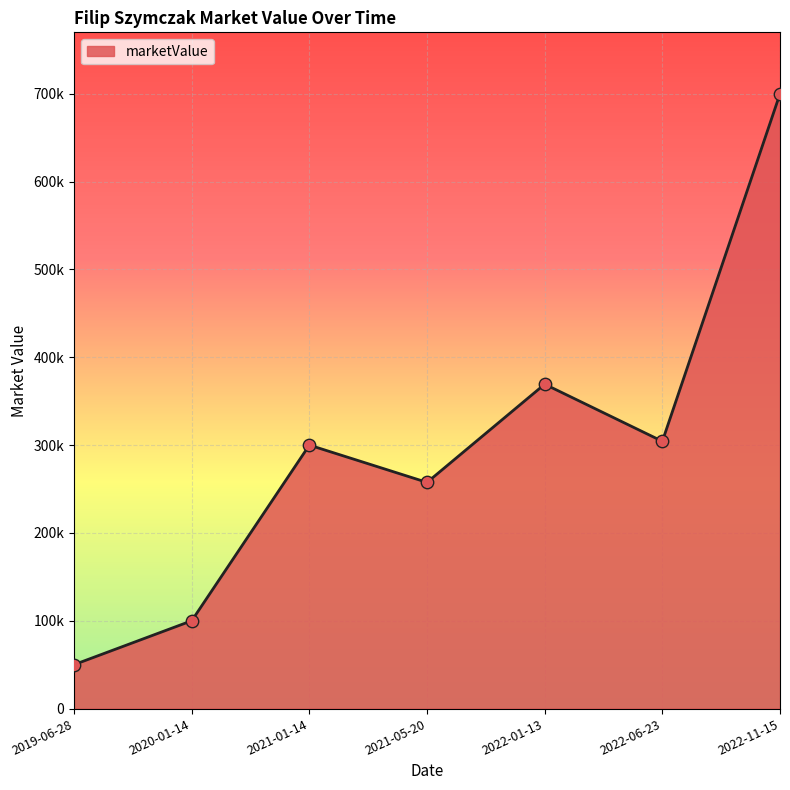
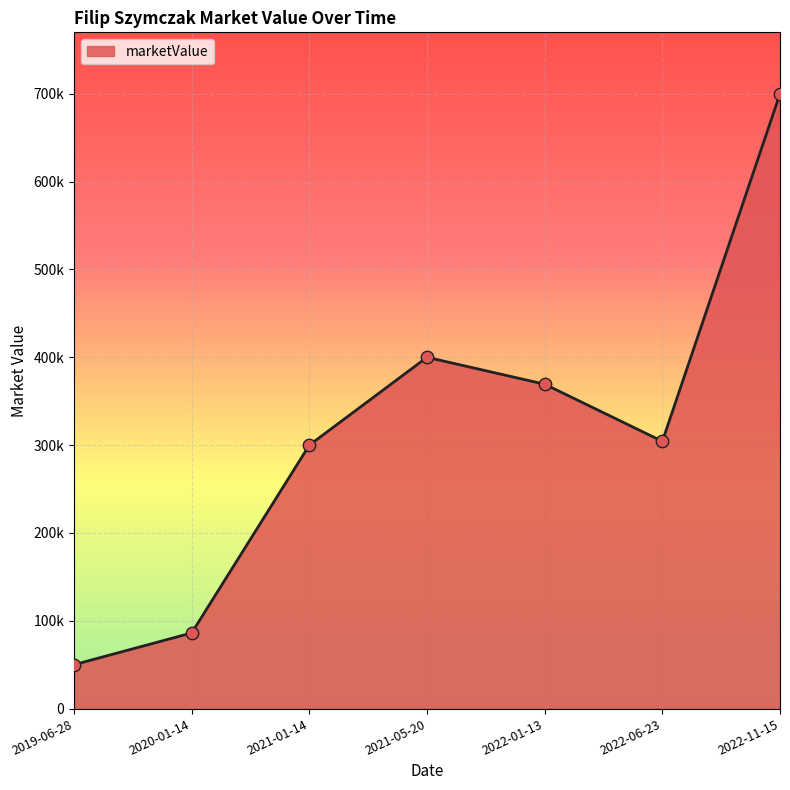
  {
    "2019-06-28": 50000,
-   "2020-01-14": 100000,
+   "2020-01-14": 90000,
    "2021-01-14": 300000,
-   "2021-05-20": 260000,
+   "2021-05-20": 400000,
    "2022-01-13": 370000,
    "2022-06-23": 300000,
    "2022-11-15": 700000
  }
